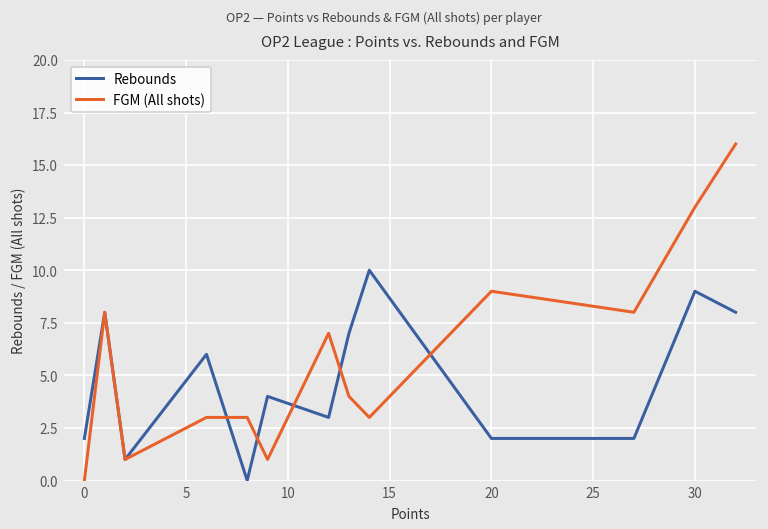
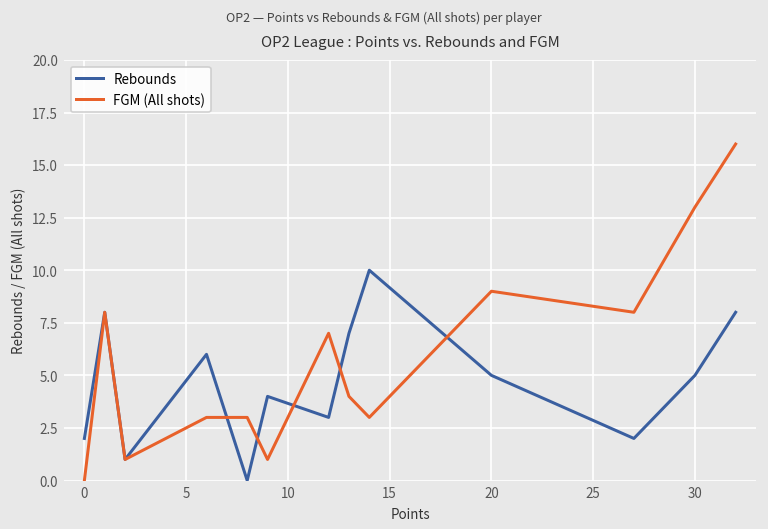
  {
    "Rebounds": {
      "0": 2,
-     "20": 2,
-     "30": 9
+     "20": 5,
+     "30": 5
    },
    "FGM (All shots)": {
      "0": 0,
      "20": 9,
      "30": 13
    }
  }
